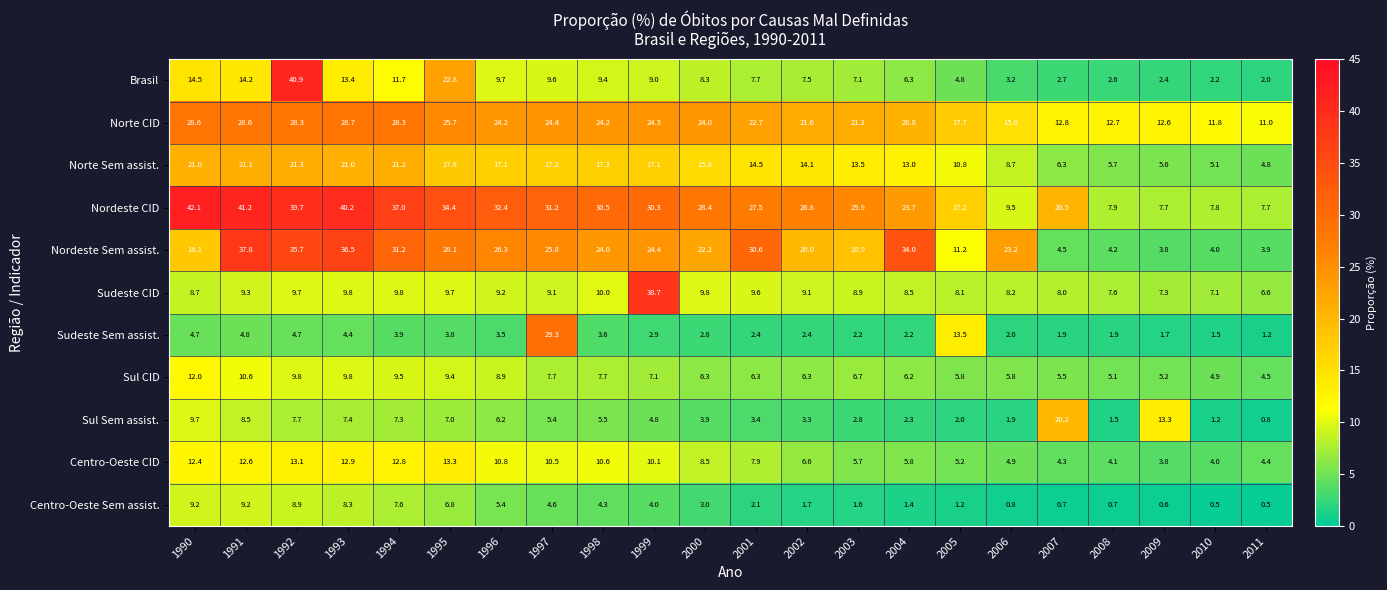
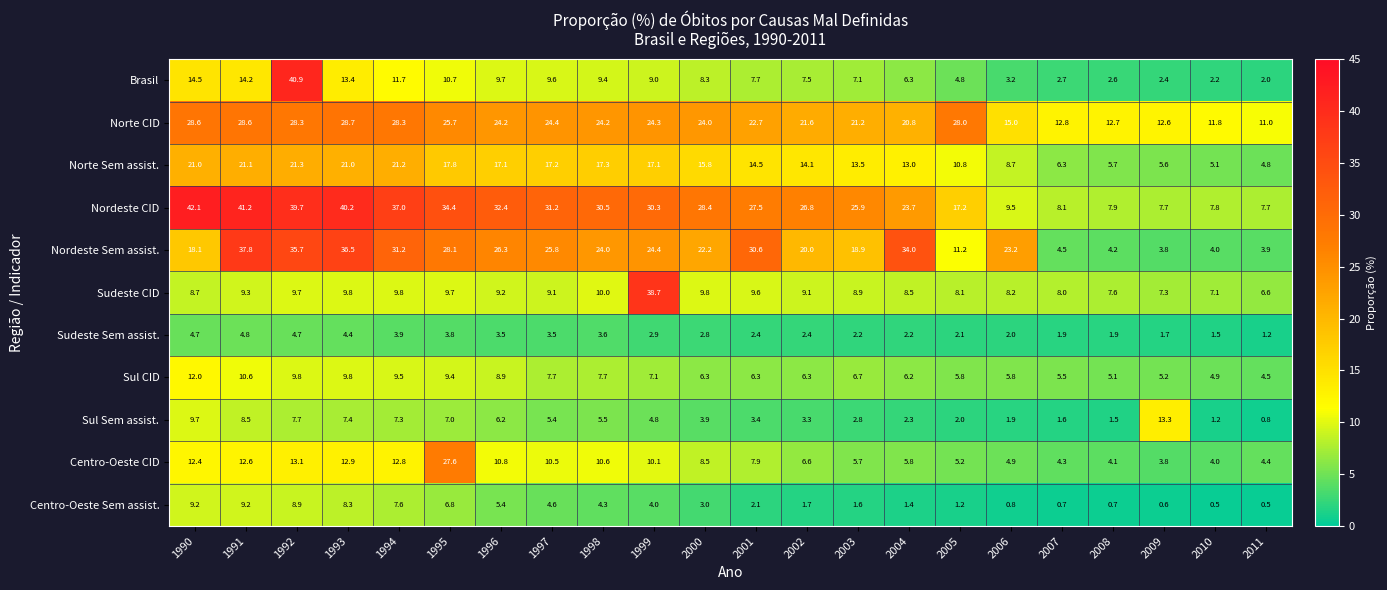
  {
    "Brasil": {
      "1990": 14.5,
      "1991": 14.2,
      "1992": 40.9,
      "1993": 13.4,
      "1994": 11.7,
-     "1995": 22.8,
+     "1995": 10.7,
      "1996": 9.7,
      "1997": 9.6,
      "1998": 9.4,
      "1999": 9.0,
      "2000": 8.3,
      "2001": 7.7,
      "2002": 7.5,
      "2003": 7.1,
      "2004": 6.3,
      "2005": 4.8,
      "2006": 3.2,
      "2007": 2.7,
      "2008": 2.6,
      "2009": 2.4,
      "2010": 2.2,
      "2011": 2.0
    },
    "Norte CID": {
      "1990": 28.6,
      "1991": 28.6,
      "1992": 28.3,
      "1993": 28.7,
      "1994": 28.3,
      "1995": 25.7,
      "1996": 24.2,
      "1997": 24.4,
      "1998": 24.2,
      "1999": 24.3,
      "2000": 24.0,
      "2001": 22.7,
      "2002": 21.6,
      "2003": 21.2,
      "2004": 20.8,
-     "2005": 17.7,
+     "2005": 28.0,
      "2006": 15.0,
      "2007": 12.8,
      "2008": 12.7,
      "2009": 12.6,
      "2010": 11.8,
      "2011": 11.0
    },
    "Nordeste CID": {
      "1990": 42.1,
      "1991": 41.2,
      "1992": 39.7,
      "1993": 40.2,
      "1994": 37.0,
      "1995": 34.4,
      "1996": 32.4,
      "1997": 31.2,
      "1998": 30.5,
      "1999": 30.3,
      "2000": 28.4,
      "2001": 27.5,
      "2002": 26.8,
      "2003": 25.9,
      "2004": 23.7,
      "2005": 17.2,
      "2006": 9.5,
-     "2007": 20.5,
+     "2007": 8.1,
      "2008": 7.9,
      "2009": 7.7,
      "2010": 7.8,
      "2011": 7.7
    },
    "Sudeste Sem assist.": {
      "1990": 4.7,
      "1991": 4.8,
      "1992": 4.7,
      "1993": 4.4,
      "1994": 3.9,
      "1995": 3.8,
      "1996": 3.5,
-     "1997": 29.3,
+     "1997": 3.5,
      "1998": 3.6,
      "1999": 2.9,
      "2000": 2.8,
      "2001": 2.4,
      "2002": 2.4,
      "2003": 2.2,
      "2004": 2.2,
-     "2005": 13.5,
+     "2005": 2.1,
      "2006": 2.0,
      "2007": 1.9,
      "2008": 1.9,
      "2009": 1.7,
      "2010": 1.5,
      "2011": 1.2
    },
    "Sul Sem assist.": {
      "1990": 9.7,
      "1991": 8.5,
      "1992": 7.7,
      "1993": 7.4,
      "1994": 7.3,
      "1995": 7.0,
      "1996": 6.2,
      "1997": 5.4,
      "1998": 5.5,
      "1999": 4.8,
      "2000": 3.9,
      "2001": 3.4,
      "2002": 3.3,
      "2003": 2.8,
      "2004": 2.3,
      "2005": 2.0,
      "2006": 1.9,
-     "2007": 20.2,
+     "2007": 1.6,
      "2008": 1.5,
      "2009": 13.3,
      "2010": 1.2,
      "2011": 0.8
    },
    "Centro-Oeste CID": {
      "1990": 12.4,
      "1991": 12.6,
      "1992": 13.1,
      "1993": 12.9,
      "1994": 12.8,
-     "1995": 13.3,
+     "1995": 27.6,
      "1996": 10.8,
      "1997": 10.5,
      "1998": 10.6,
      "1999": 10.1,
      "2000": 8.5,
      "2001": 7.9,
      "2002": 6.6,
      "2003": 5.7,
      "2004": 5.8,
      "2005": 5.2,
      "2006": 4.9,
      "2007": 4.3,
      "2008": 4.1,
      "2009": 3.8,
      "2010": 4.0,
      "2011": 4.4
    }
  }
